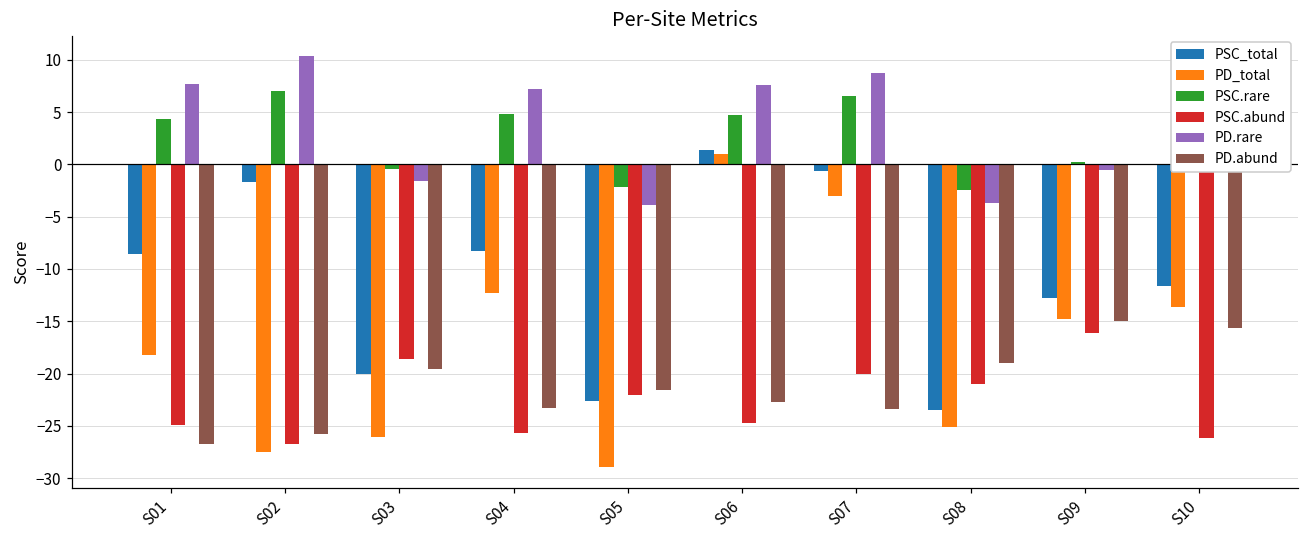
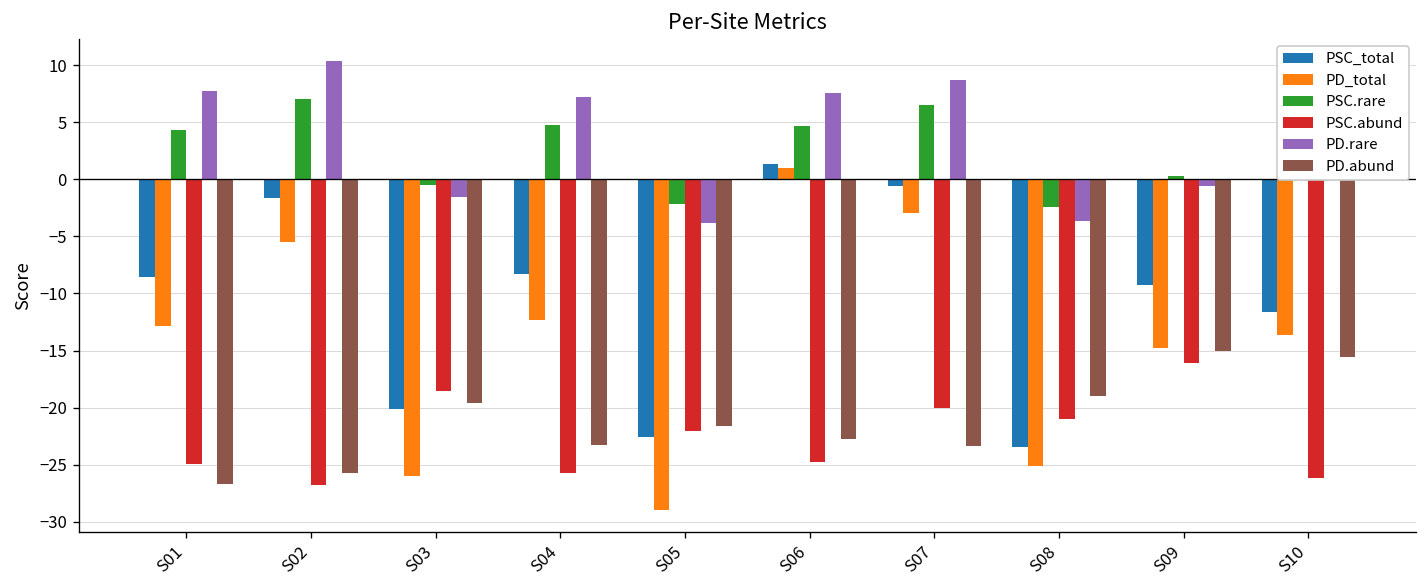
  {
    "PSC_total": {
      "S01": -9,
      "S02": -2,
      "S03": -20,
      "S04": -8,
      "S05": -23,
      "S06": 1,
      "S07": -1,
      "S08": -23,
-     "S09": -13,
+     "S09": -9,
      "S10": -12
    },
    "PD_total": {
-     "S01": -18,
-     "S02": -28,
+     "S01": -13,
+     "S02": -5,
      "S03": -26,
      "S04": -12,
      "S05": -29,
      "S06": 1,
      "S07": -3,
      "S08": -25,
      "S09": -15,
      "S10": -14
    },
    "PSC.rare": {
      "S01": 4,
      "S02": 7,
      "S03": 0,
      "S04": 5,
      "S05": -2,
      "S06": 5,
      "S07": 7,
      "S08": -2,
      "S09": 0
    },
    "PSC.abund": {
      "S01": -25,
      "S02": -27,
      "S03": -19,
      "S04": -26,
      "S05": -22,
      "S06": -25,
      "S07": -20,
      "S08": -21,
      "S09": -16,
      "S10": -26
    },
    "PD.rare": {
      "S01": 8,
      "S02": 10,
      "S03": -2,
      "S04": 7,
      "S05": -4,
      "S06": 8,
      "S07": 9,
      "S08": -4,
      "S09": -1
    },
    "PD.abund": {
      "S01": -27,
      "S02": -26,
      "S03": -20,
      "S04": -23,
      "S05": -22,
      "S06": -23,
      "S07": -23,
      "S08": -19,
      "S09": -15,
      "S10": -16
    }
  }
